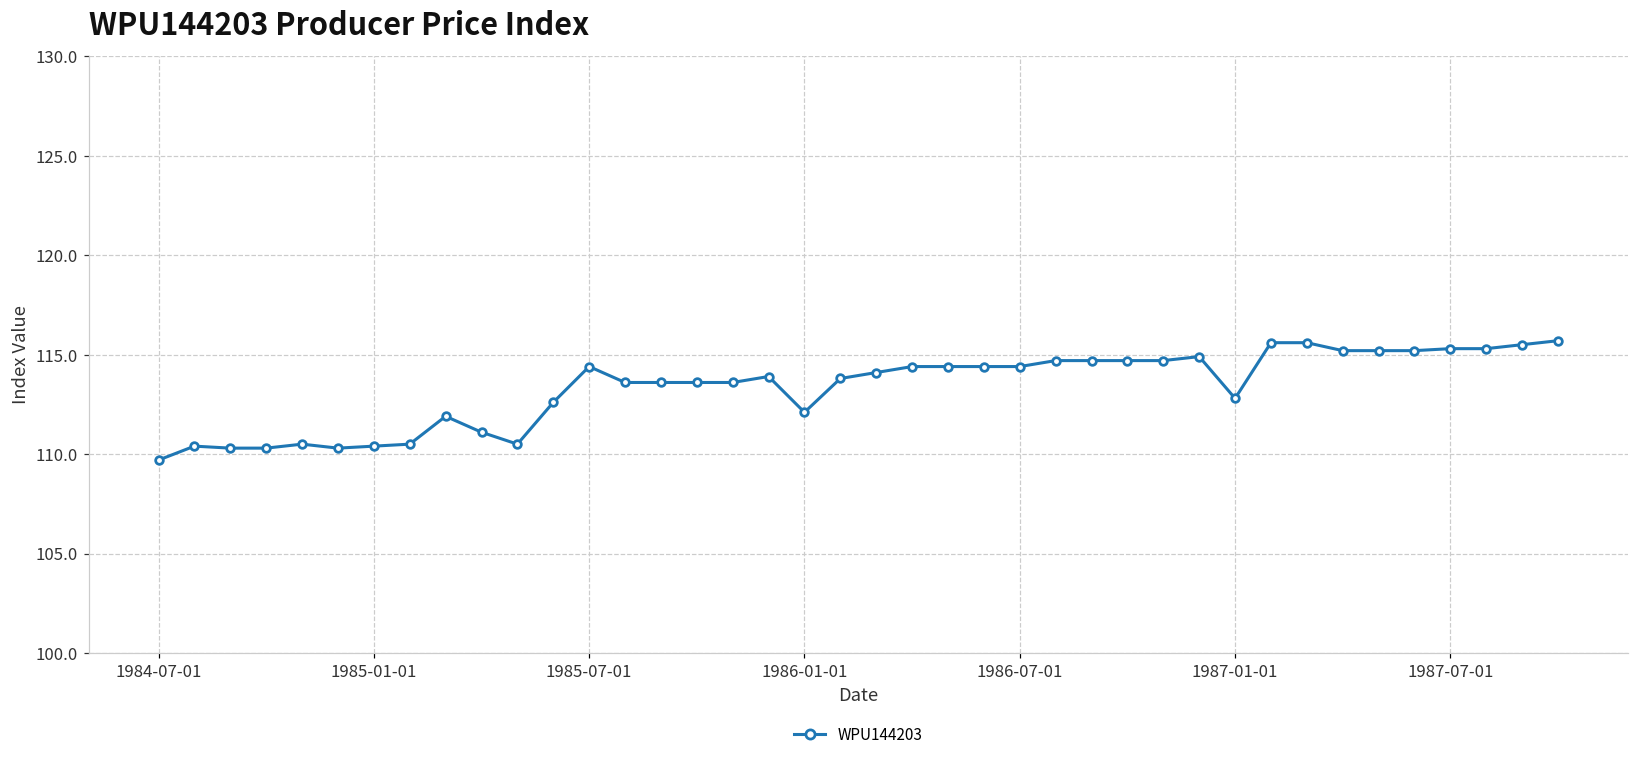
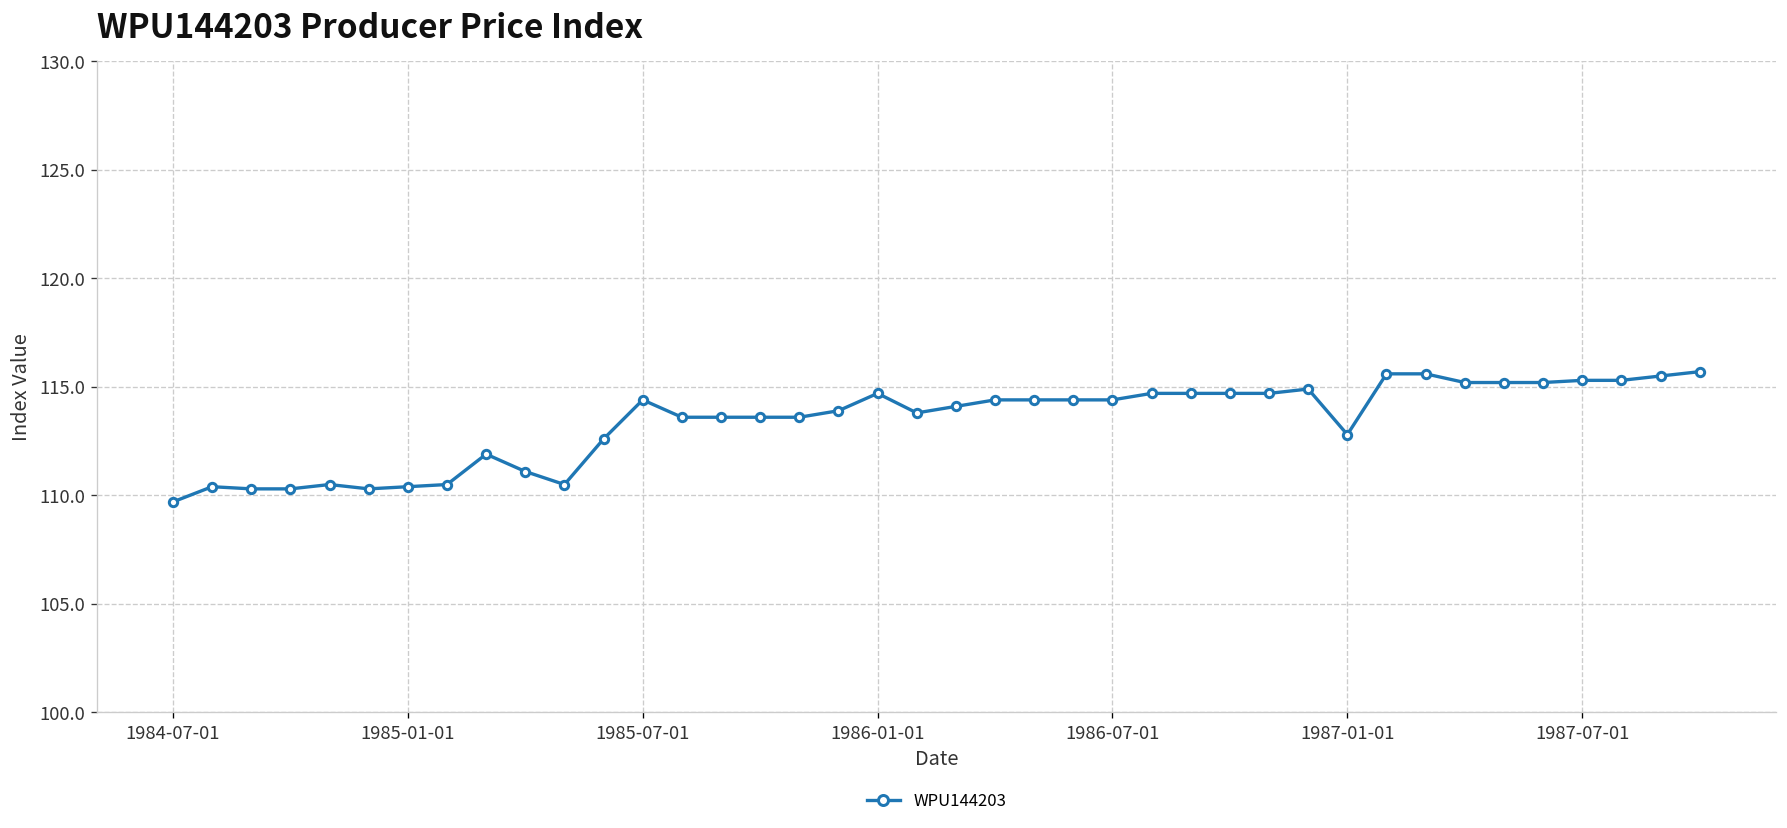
  {
    "1984-07-01": 109.7,
    "1985-01-01": 110.4,
    "1985-07-01": 114.4,
-   "1986-01-01": 112.1,
+   "1986-01-01": 114.7,
    "1986-07-01": 114.4,
    "1987-01-01": 112.8,
    "1987-07-01": 115.3
  }
